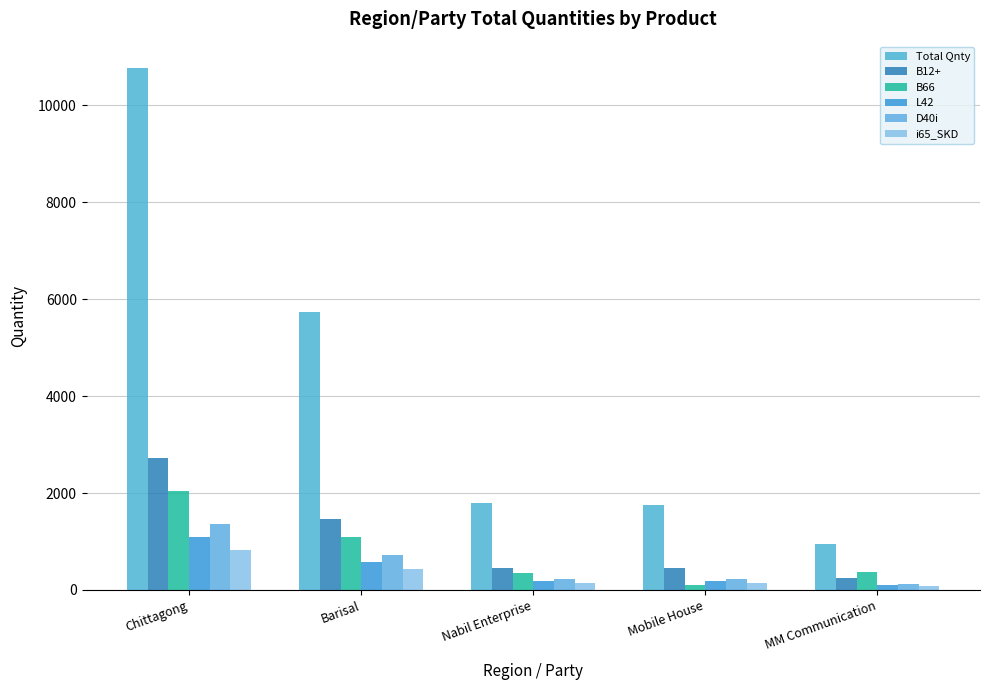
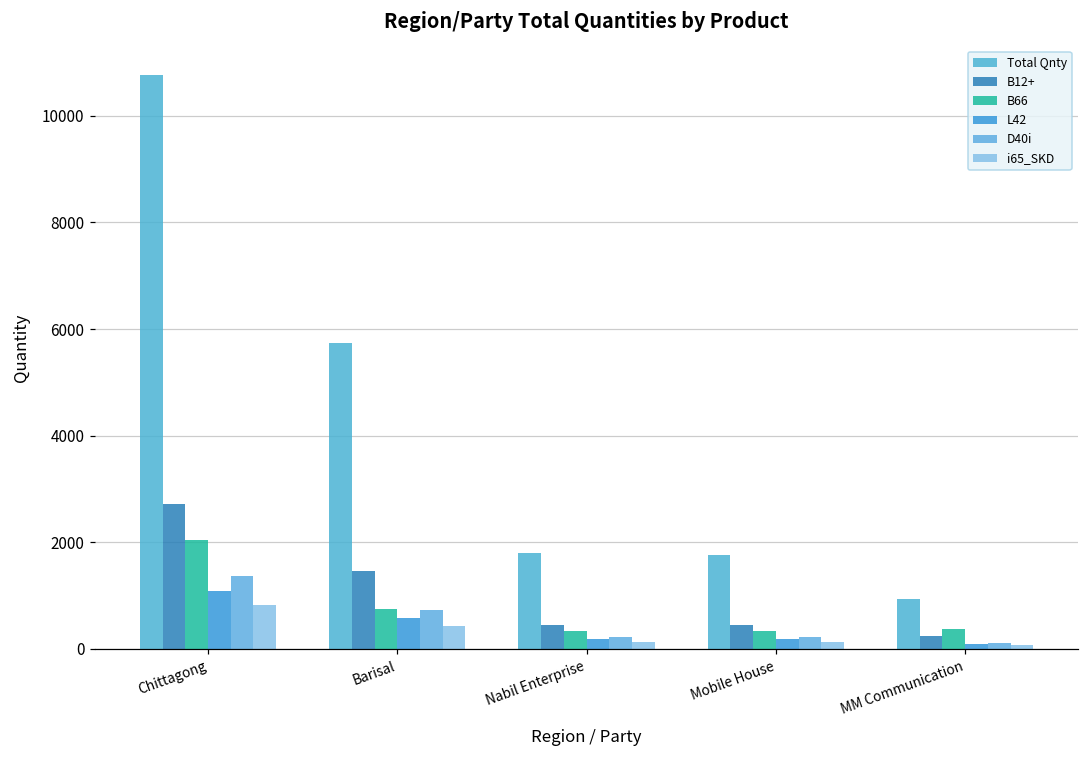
  {
    "B66": {
      "Chittagong": 2000,
-     "Barisal": 1100,
+     "Barisal": 800,
      "Nabil Enterprise": 300,
-     "Mobile House": 100,
+     "Mobile House": 300,
      "MM Communication": 400
    }
  }
